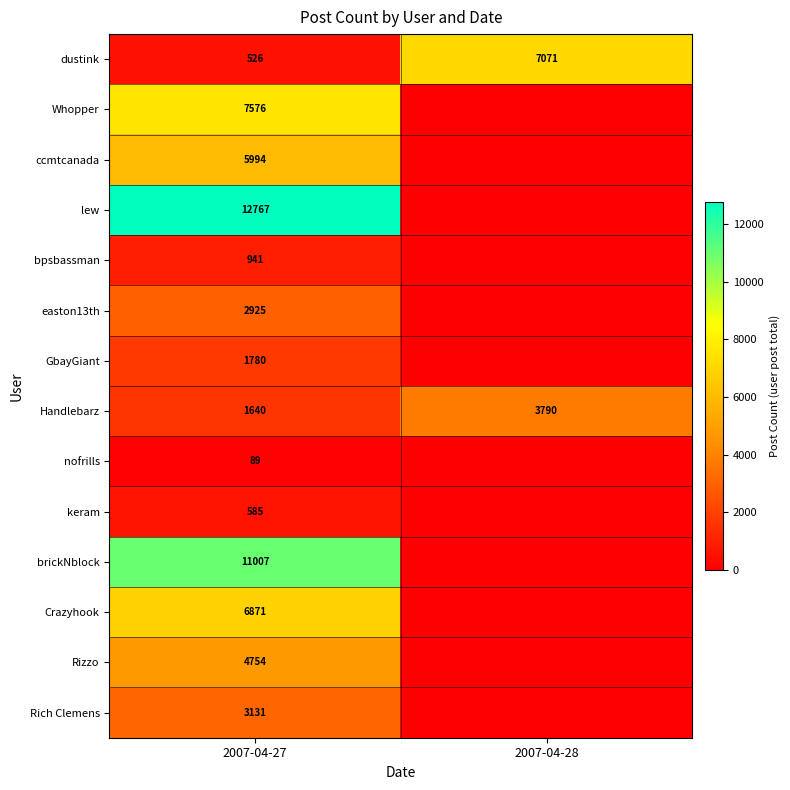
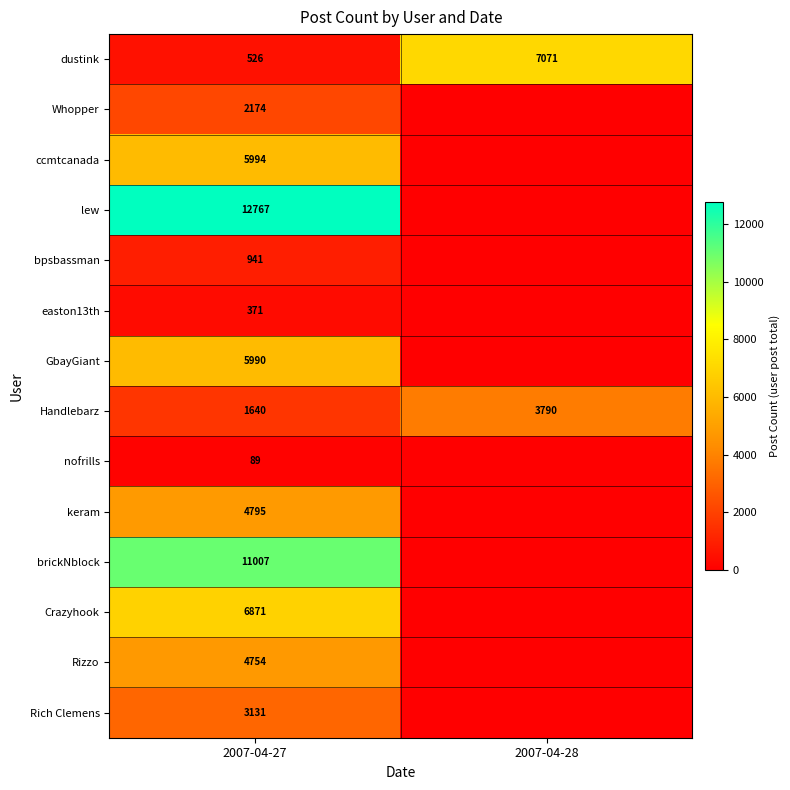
  {
    "dustink": {
      "2007-04-27": 526,
      "2007-04-28": 7071
    },
    "Whopper": {
-     "2007-04-27": 7576
+     "2007-04-27": 2174
    },
    "ccmtcanada": {
      "2007-04-27": 5994
    },
    "lew": {
      "2007-04-27": 12767
    },
    "bpsbassman": {
      "2007-04-27": 941
    },
    "easton13th": {
-     "2007-04-27": 2925
+     "2007-04-27": 371
    },
    "GbayGiant": {
-     "2007-04-27": 1780
+     "2007-04-27": 5990
    },
    "Handlebarz": {
      "2007-04-27": 1640,
      "2007-04-28": 3790
    },
    "nofrills": {
      "2007-04-27": 89
    },
    "keram": {
-     "2007-04-27": 585
+     "2007-04-27": 4795
    },
    "brickNblock": {
      "2007-04-27": 11007
    },
    "Crazyhook": {
      "2007-04-27": 6871
    },
    "Rizzo": {
      "2007-04-27": 4754
    },
    "Rich Clemens": {
      "2007-04-27": 3131
    }
  }
